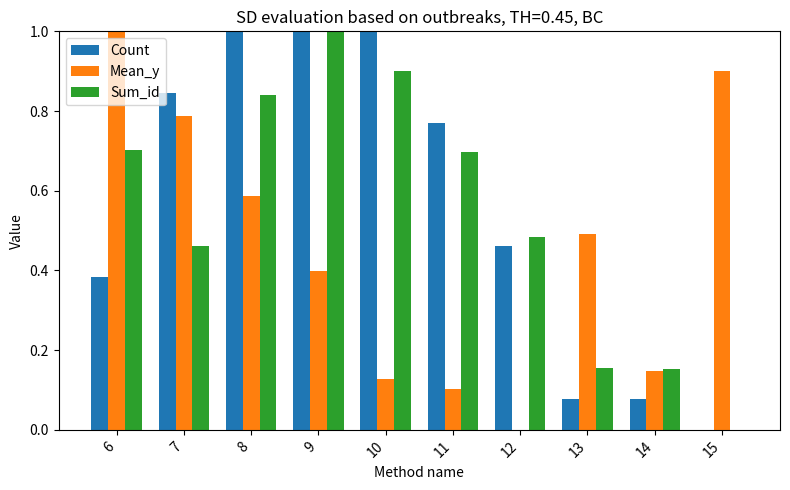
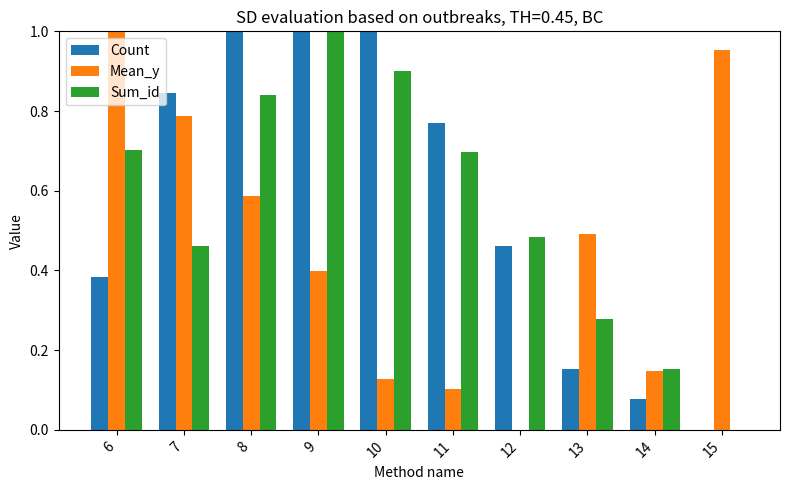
  {
    "Count": {
      "6": 0.38,
      "7": 0.85,
      "8": 1.00,
      "9": 1.00,
      "10": 1.00,
      "11": 0.77,
      "12": 0.46,
-     "13": 0.08,
+     "13": 0.15,
      "14": 0.08,
      "15": 0.00
    },
    "Mean_y": {
      "6": 1.00,
      "7": 0.79,
      "8": 0.59,
      "9": 0.40,
      "10": 0.13,
      "11": 0.10,
      "12": 0.00,
      "13": 0.49,
      "14": 0.15,
-     "15": 0.90
+     "15": 0.95
    },
    "Sum_id": {
      "6": 0.70,
      "7": 0.46,
      "8": 0.84,
      "9": 1.00,
      "10": 0.90,
      "11": 0.70,
      "12": 0.48,
-     "13": 0.16,
+     "13": 0.28,
      "14": 0.15,
      "15": 0.00
    }
  }
